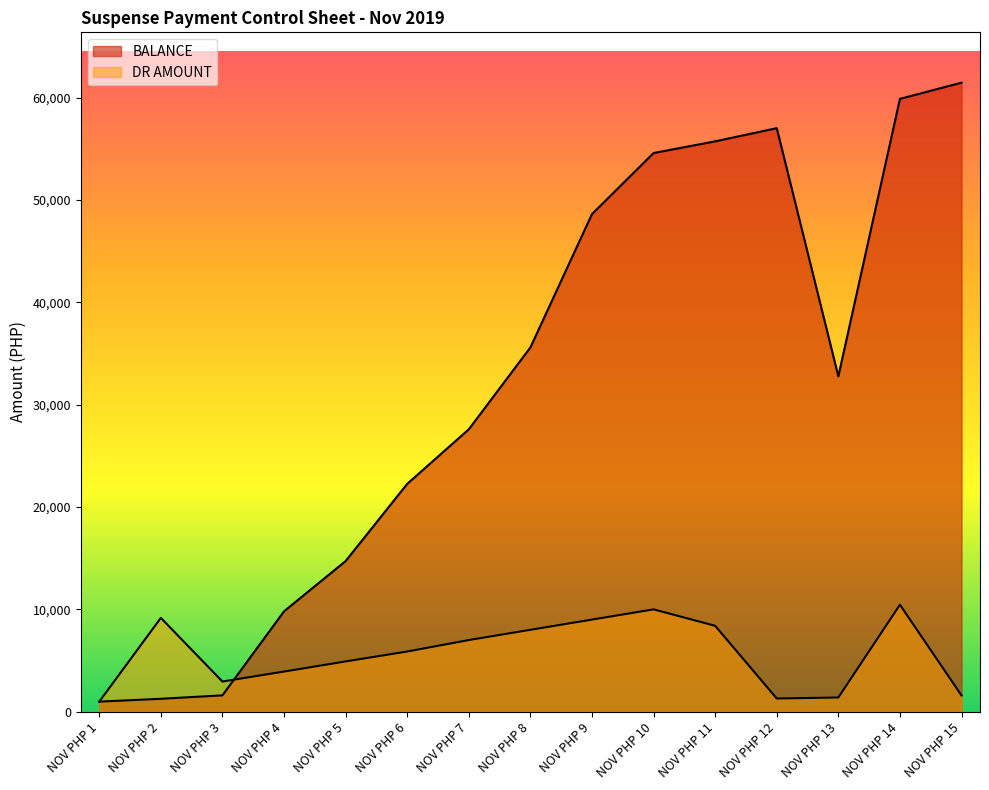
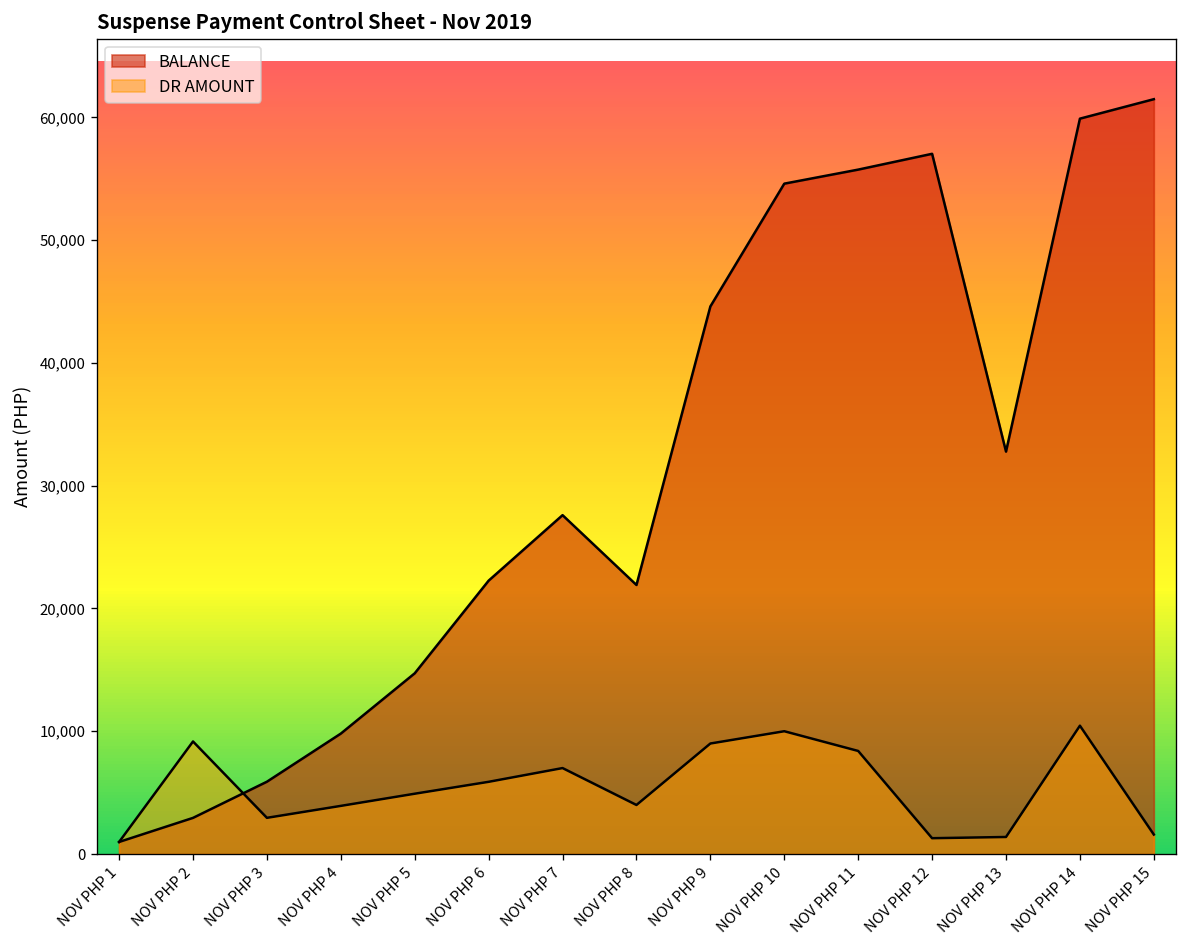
  {
    "BALANCE": {
-     "NOV PHP 2": "1,300",
-     "NOV PHP 3": "1,600",
+     "NOV PHP 2": "2,900",
+     "NOV PHP 3": "5,900",
      "NOV PHP 4": "9,800",
      "NOV PHP 5": "14,700",
      "NOV PHP 6": "22,300",
      "NOV PHP 7": "27,600",
-     "NOV PHP 8": "35,600",
-     "NOV PHP 9": "48,600",
+     "NOV PHP 8": "21,900",
+     "NOV PHP 9": "44,600",
      "NOV PHP 10": "54,600",
      "NOV PHP 11": "55,700",
      "NOV PHP 12": "57,000",
      "NOV PHP 13": "32,800",
      "NOV PHP 14": "59,900",
      "NOV PHP 15": "61,500"
    },
    "DR AMOUNT": {
      "NOV PHP 2": "9,200",
      "NOV PHP 3": "2,900",
      "NOV PHP 4": "3,900",
      "NOV PHP 5": "4,900",
      "NOV PHP 6": "5,900",
      "NOV PHP 7": "7,000",
-     "NOV PHP 8": "8,000",
+     "NOV PHP 8": "4,000",
      "NOV PHP 9": "9,000",
      "NOV PHP 10": "10,000",
      "NOV PHP 11": "8,400",
      "NOV PHP 12": "1,300",
      "NOV PHP 13": "1,400",
      "NOV PHP 14": "10,500",
      "NOV PHP 15": "1,600"
    }
  }
